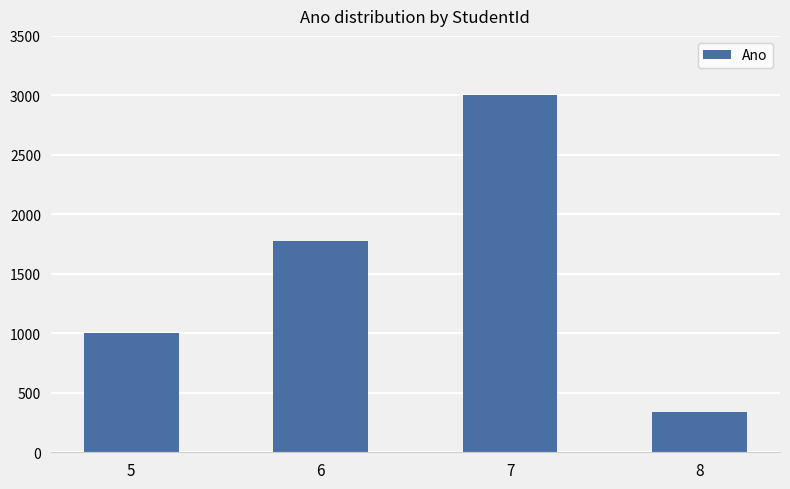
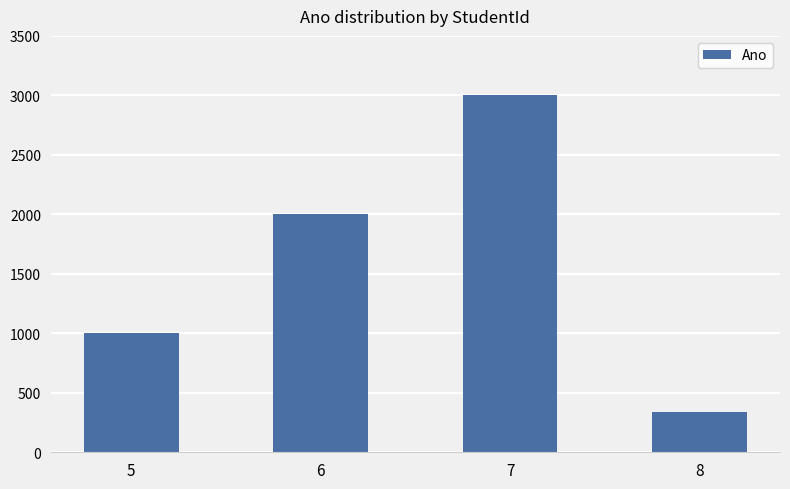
  {
    "5": 1000,
-   "6": 1780,
+   "6": 2000,
    "7": 3000,
    "8": 340
  }
